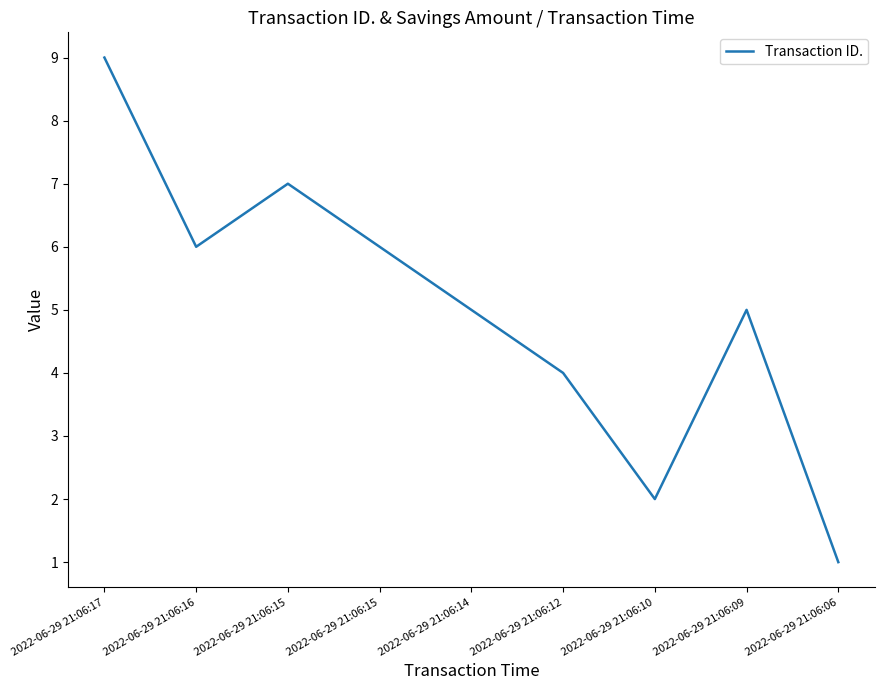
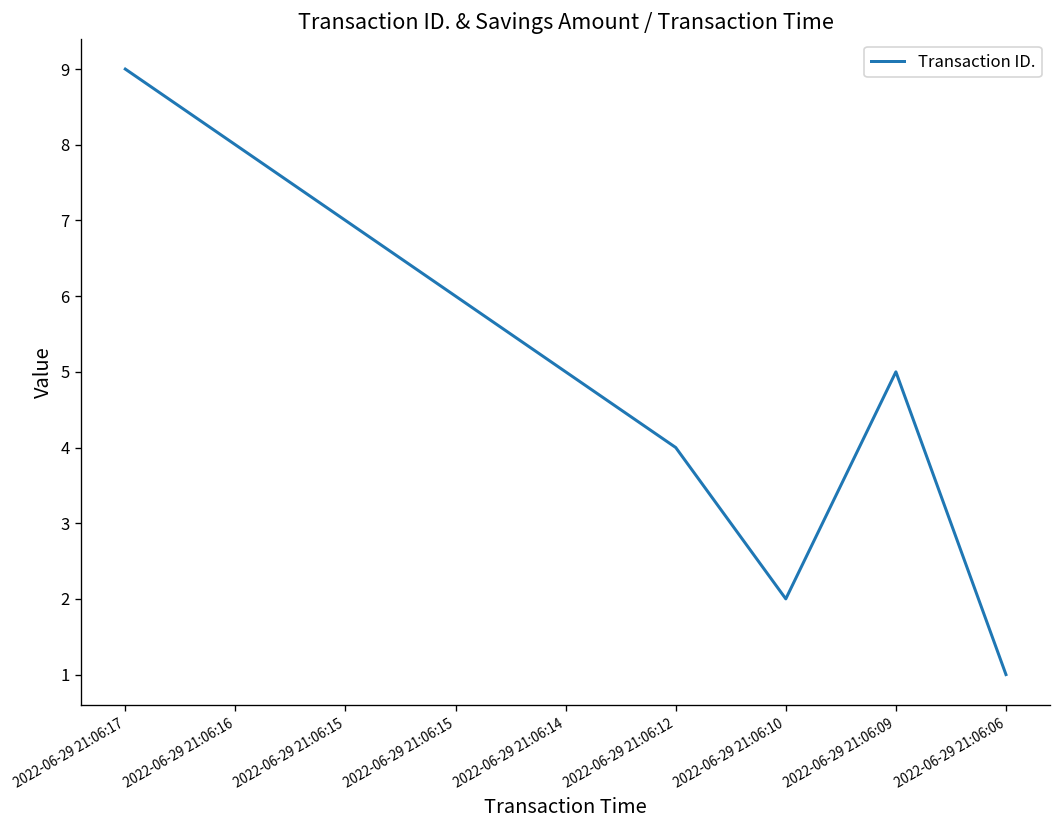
  {
    "2022-06-29 21:06:17": 9,
-   "2022-06-29 21:06:16": 6,
+   "2022-06-29 21:06:16": 8,
    "2022-06-29 21:06:14": 5,
    "2022-06-29 21:06:12": 4,
    "2022-06-29 21:06:10": 2,
    "2022-06-29 21:06:09": 5,
    "2022-06-29 21:06:06": 1
  }
